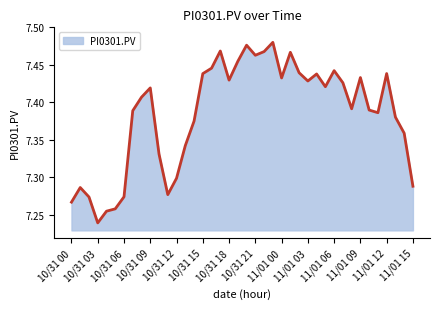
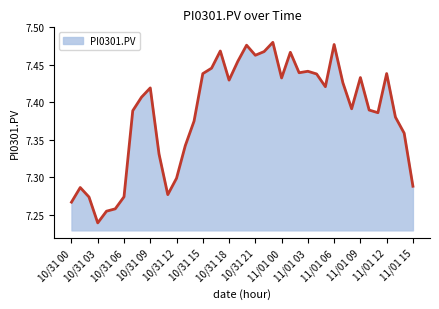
  {
    "10/31 00": 7.27,
    "10/31 03": 7.24,
    "10/31 06": 7.27,
    "10/31 09": 7.42,
    "10/31 12": 7.30,
    "10/31 15": 7.44,
    "10/31 18": 7.43,
    "10/31 21": 7.46,
    "11/01 00": 7.43,
-   "11/01 03": 7.43,
-   "11/01 06": 7.44,
+   "11/01 03": 7.44,
+   "11/01 06": 7.48,
    "11/01 09": 7.43,
    "11/01 12": 7.44,
    "11/01 15": 7.29
  }
